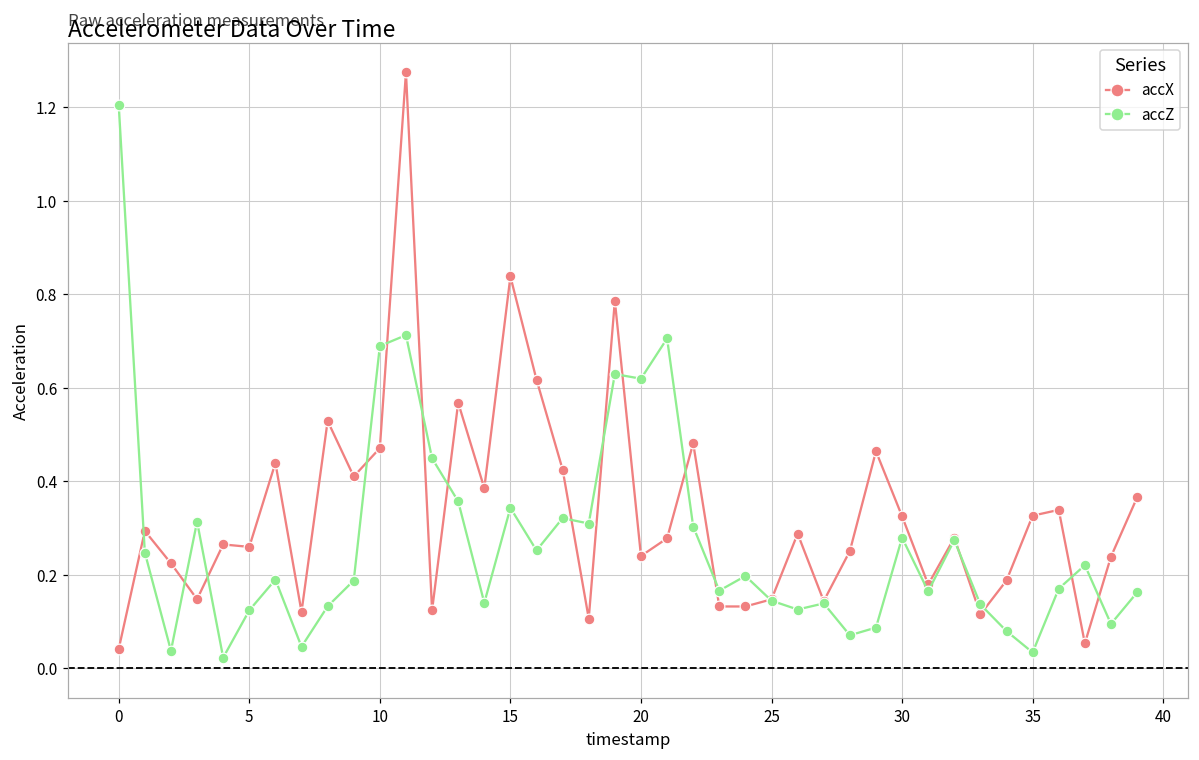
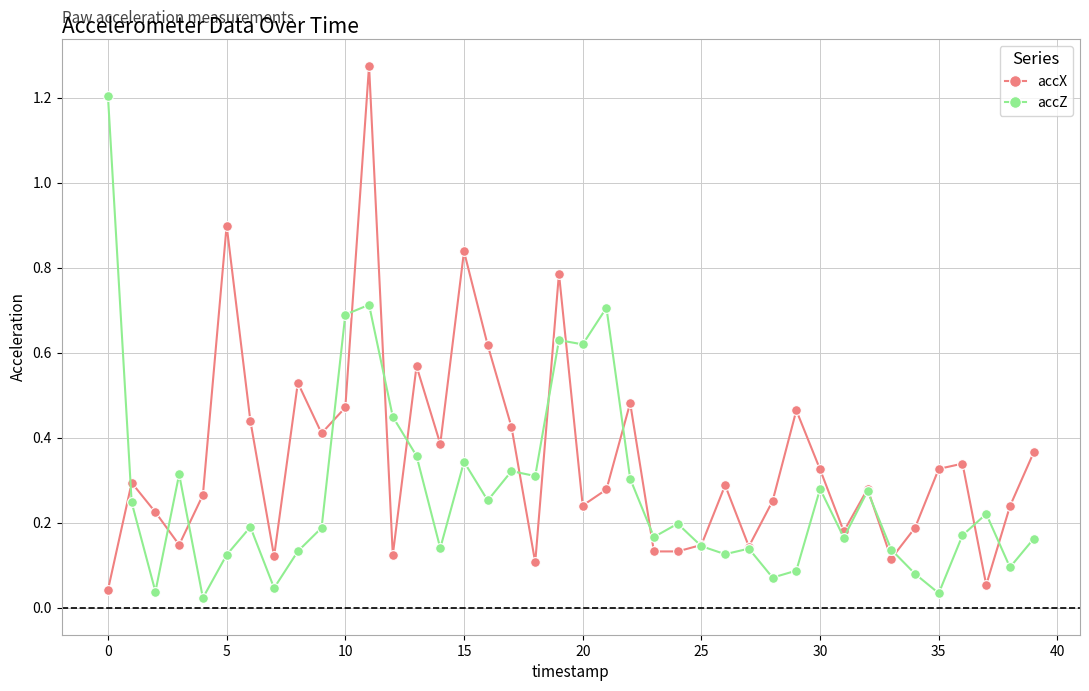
  {
    "accX": {
      "0": 0.04,
-     "5": 0.26,
+     "5": 0.90,
      "10": 0.47,
      "15": 0.84,
      "20": 0.24,
      "30": 0.33,
      "35": 0.33
    },
    "accZ": {
      "0": 1.20,
      "5": 0.12,
      "10": 0.69,
      "15": 0.34,
      "20": 0.62,
      "30": 0.28,
      "35": 0.03
    }
  }
